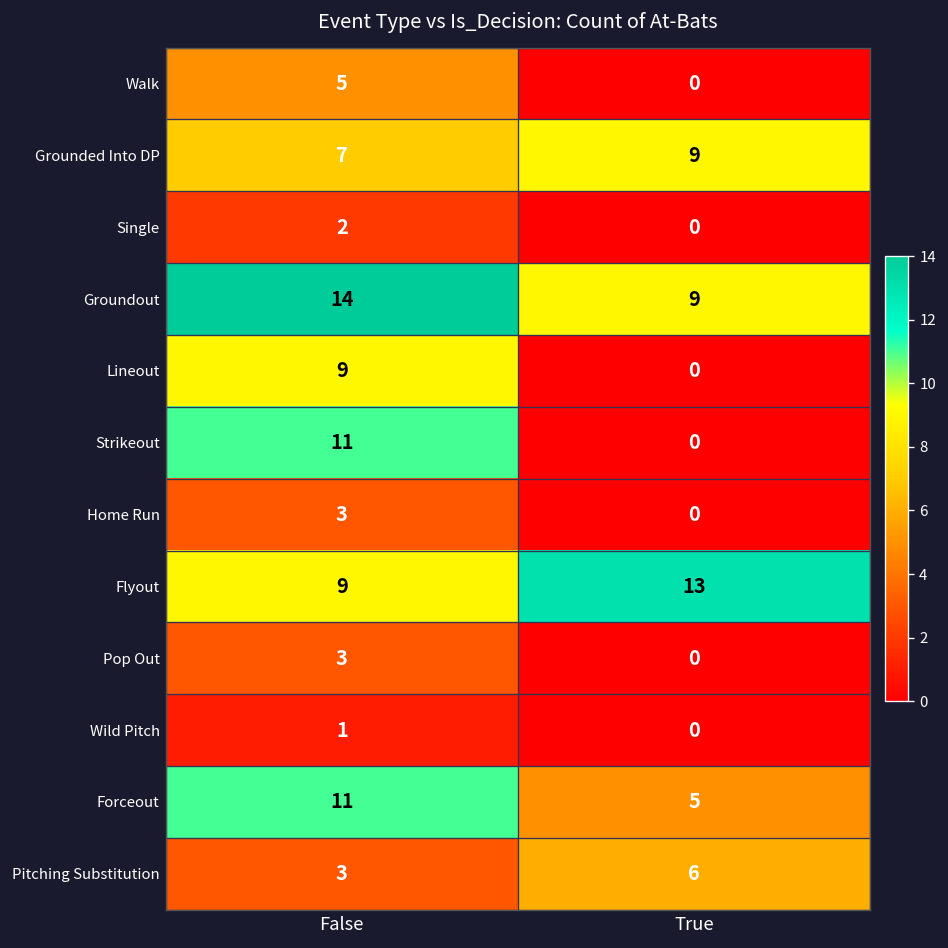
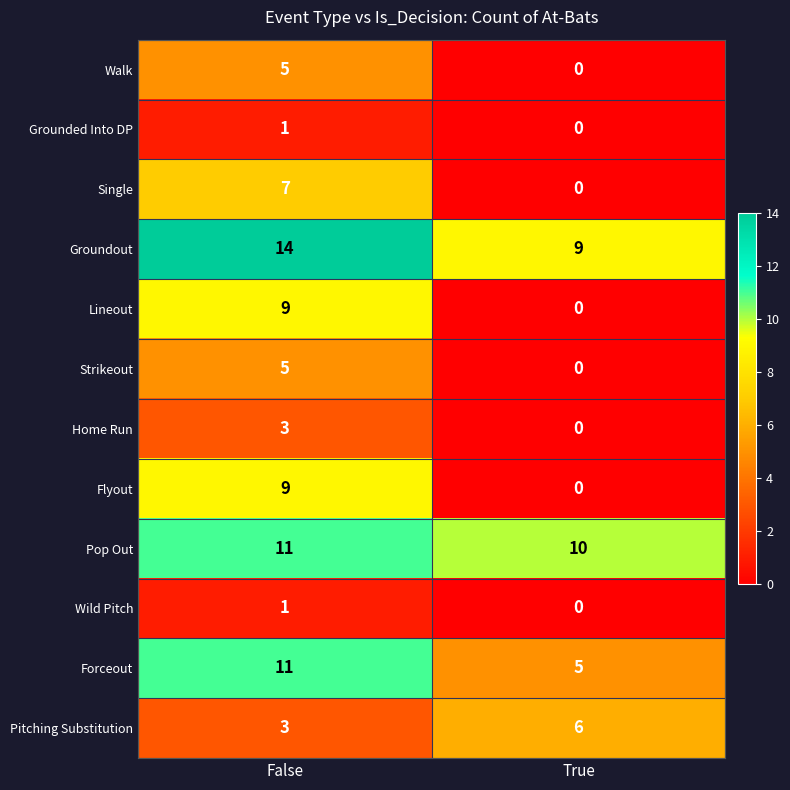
  {
    "Walk": {
      "False": 5,
      "True": 0
    },
    "Grounded Into DP": {
-     "False": 7,
-     "True": 9
+     "False": 1,
+     "True": 0
    },
    "Single": {
-     "False": 2,
+     "False": 7,
      "True": 0
    },
    "Groundout": {
      "False": 14,
      "True": 9
    },
    "Lineout": {
      "False": 9,
      "True": 0
    },
    "Strikeout": {
-     "False": 11,
+     "False": 5,
      "True": 0
    },
    "Home Run": {
      "False": 3,
      "True": 0
    },
    "Flyout": {
      "False": 9,
-     "True": 13
+     "True": 0
    },
    "Pop Out": {
-     "False": 3,
-     "True": 0
+     "False": 11,
+     "True": 10
    },
    "Wild Pitch": {
      "False": 1,
      "True": 0
    },
    "Forceout": {
      "False": 11,
      "True": 5
    },
    "Pitching Substitution": {
      "False": 3,
      "True": 6
    }
  }
